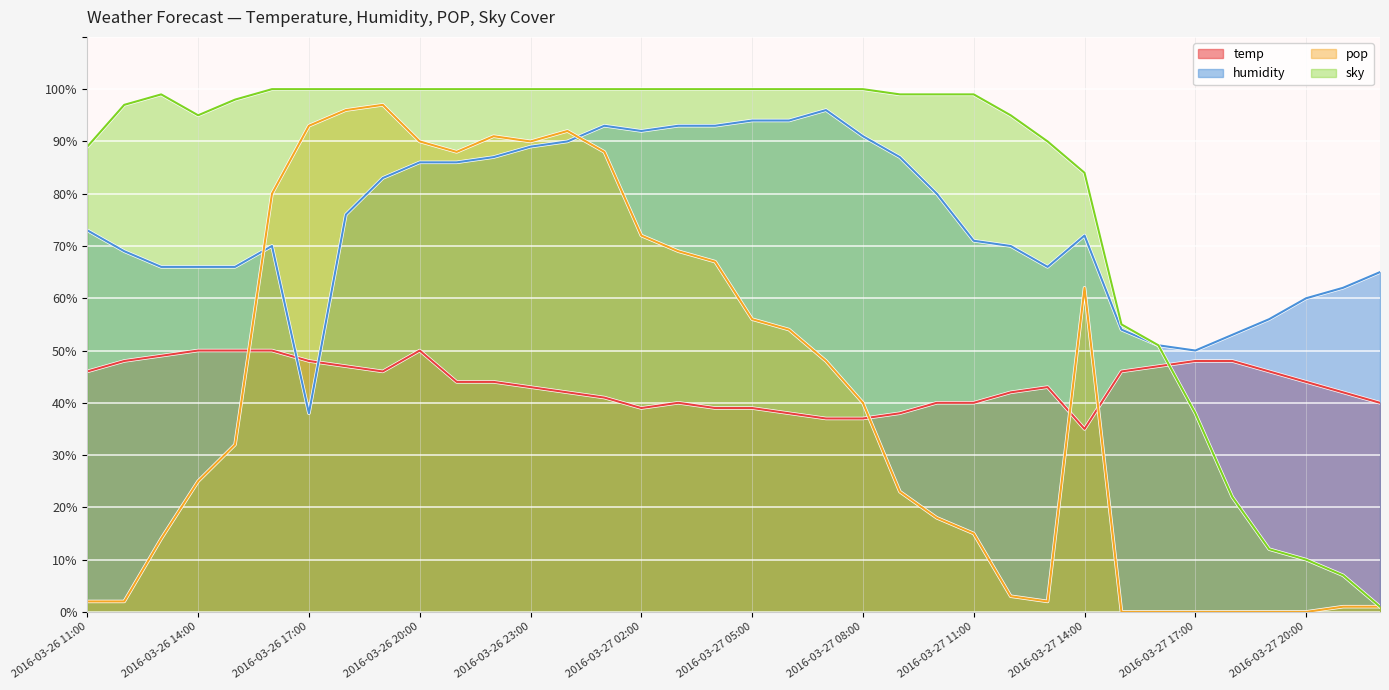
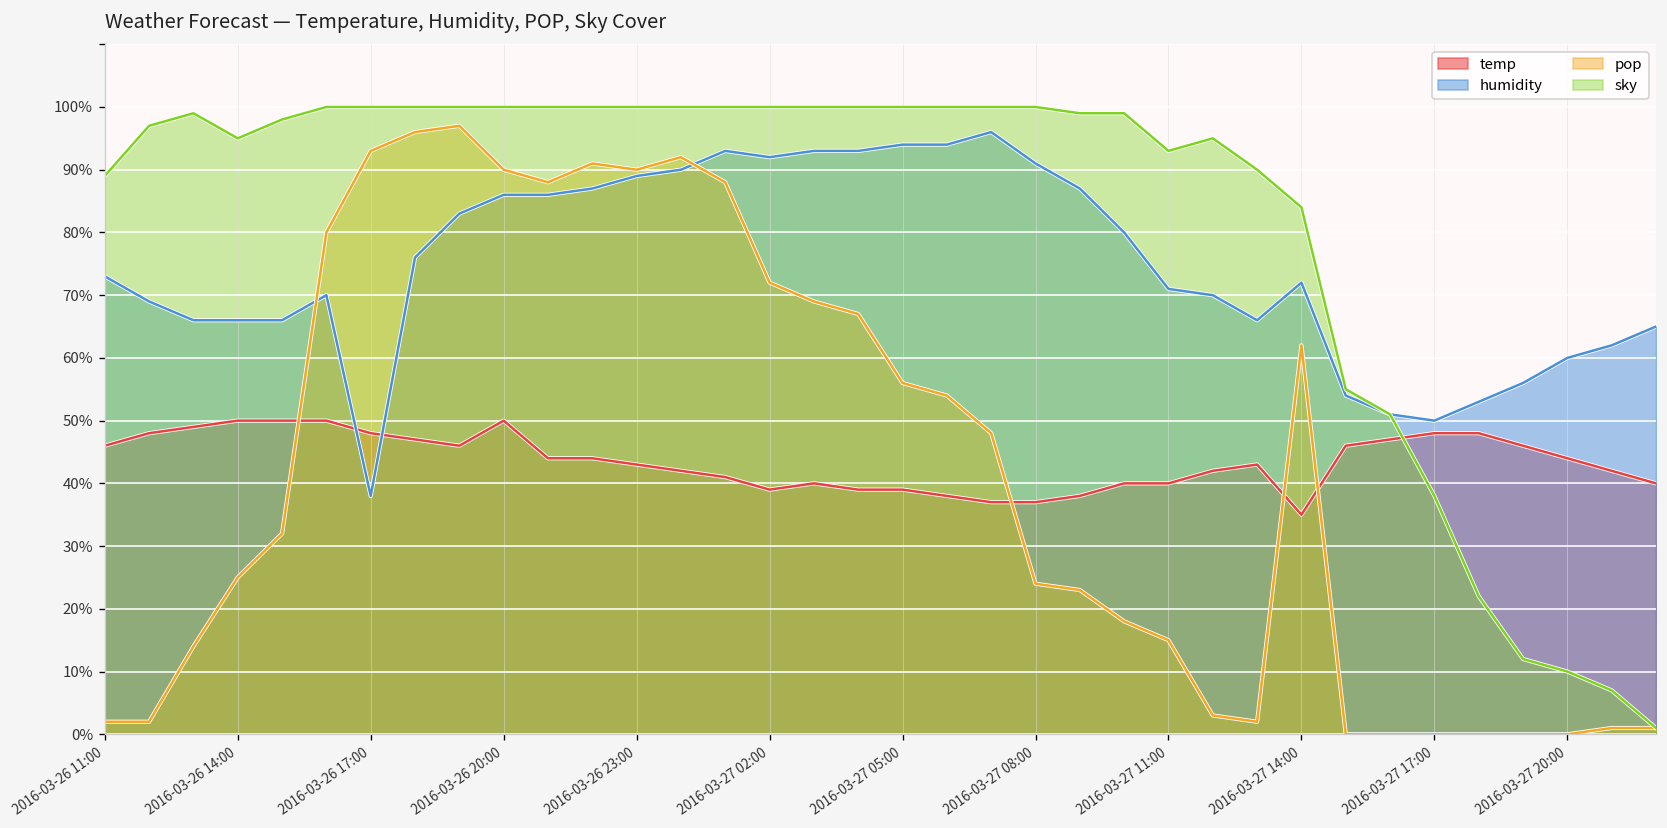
  {
    "temp": {
      "2016-03-26 11:00": "46%",
      "2016-03-26 14:00": "50%",
      "2016-03-26 17:00": "48%",
      "2016-03-26 20:00": "50%",
      "2016-03-26 23:00": "43%",
      "2016-03-27 02:00": "39%",
      "2016-03-27 05:00": "39%",
      "2016-03-27 08:00": "37%",
      "2016-03-27 11:00": "40%",
      "2016-03-27 14:00": "35%",
      "2016-03-27 17:00": "48%",
      "2016-03-27 20:00": "44%"
    },
    "humidity": {
      "2016-03-26 11:00": "73%",
      "2016-03-26 14:00": "66%",
      "2016-03-26 17:00": "38%",
      "2016-03-26 20:00": "86%",
      "2016-03-26 23:00": "89%",
      "2016-03-27 02:00": "92%",
      "2016-03-27 05:00": "94%",
      "2016-03-27 08:00": "91%",
      "2016-03-27 11:00": "71%",
      "2016-03-27 14:00": "72%",
      "2016-03-27 17:00": "50%",
      "2016-03-27 20:00": "60%"
    },
    "pop": {
      "2016-03-26 11:00": "2%",
      "2016-03-26 14:00": "25%",
      "2016-03-26 17:00": "93%",
      "2016-03-26 20:00": "90%",
      "2016-03-26 23:00": "90%",
      "2016-03-27 02:00": "72%",
      "2016-03-27 05:00": "56%",
-     "2016-03-27 08:00": "40%",
+     "2016-03-27 08:00": "24%",
      "2016-03-27 11:00": "15%",
      "2016-03-27 14:00": "62%",
      "2016-03-27 17:00": "0%",
      "2016-03-27 20:00": "0%"
    },
    "sky": {
      "2016-03-26 11:00": "89%",
      "2016-03-26 14:00": "95%",
      "2016-03-26 17:00": "100%",
      "2016-03-26 20:00": "100%",
      "2016-03-26 23:00": "100%",
      "2016-03-27 02:00": "100%",
      "2016-03-27 05:00": "100%",
      "2016-03-27 08:00": "100%",
-     "2016-03-27 11:00": "99%",
+     "2016-03-27 11:00": "93%",
      "2016-03-27 14:00": "84%",
      "2016-03-27 17:00": "38%",
      "2016-03-27 20:00": "10%"
    }
  }
